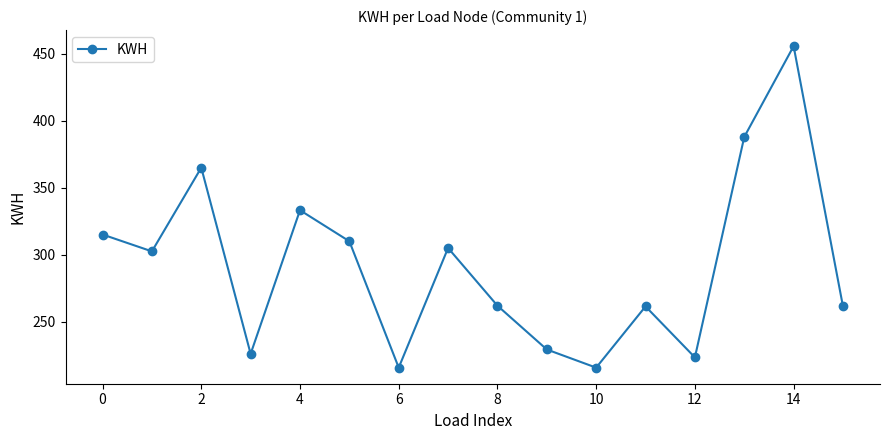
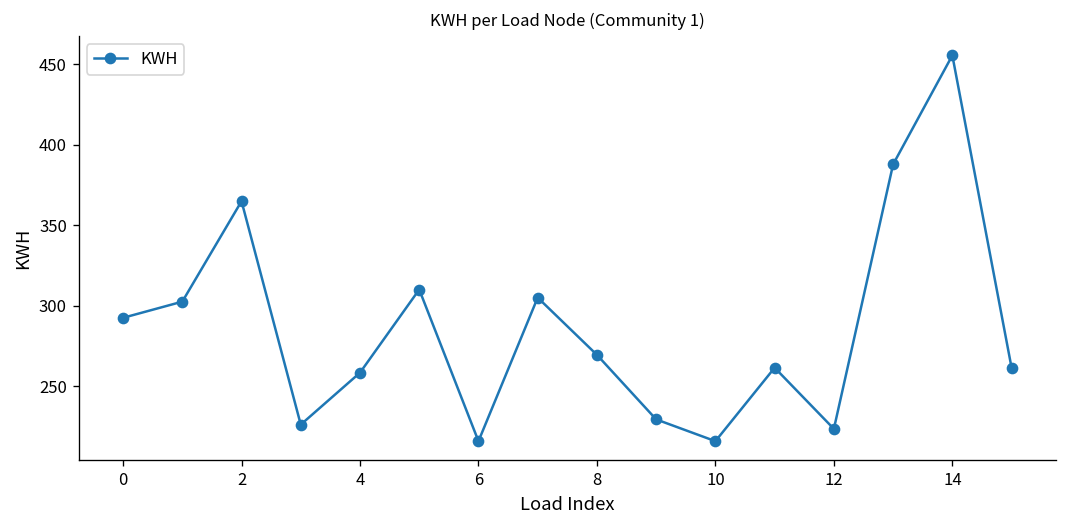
  {
-   "0": 315,
+   "0": 292,
    "2": 365,
-   "4": 333,
+   "4": 258,
    "6": 216,
-   "8": 262,
+   "8": 269,
    "10": 216,
    "12": 223,
    "14": 455
  }
